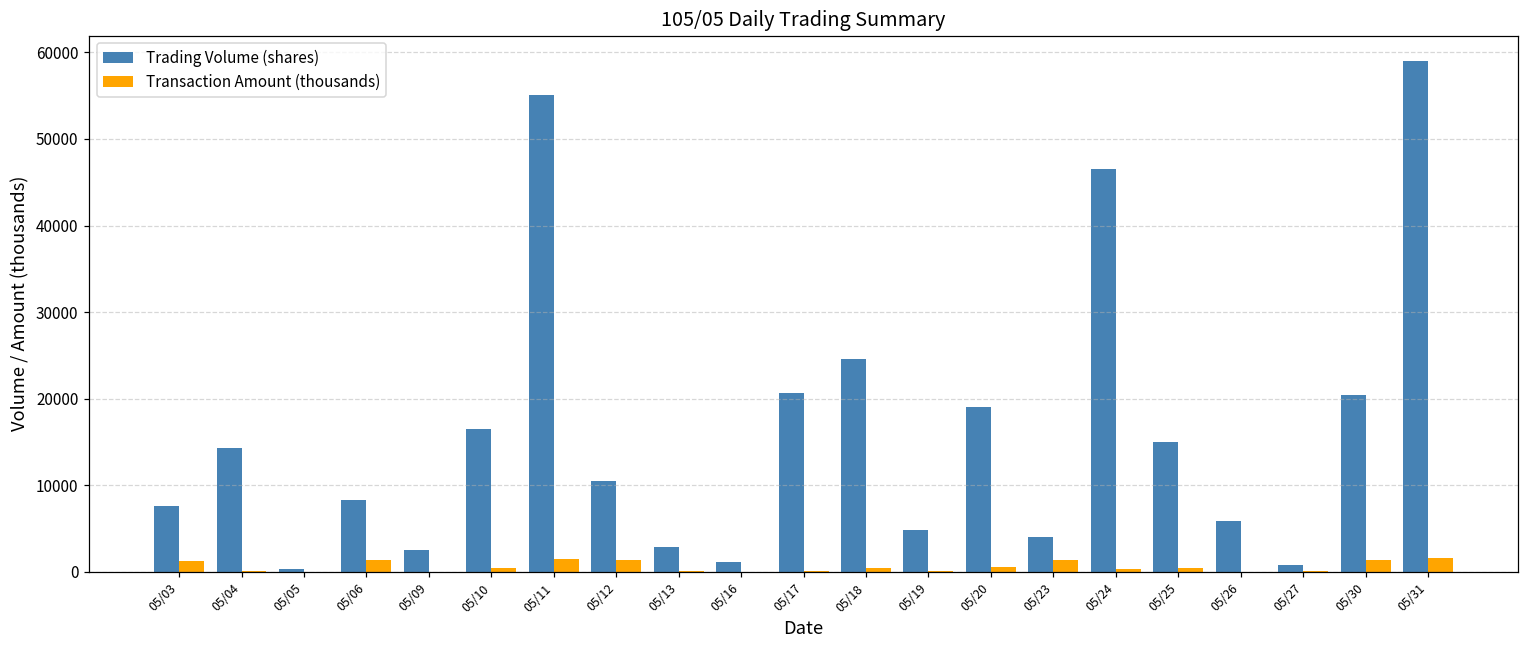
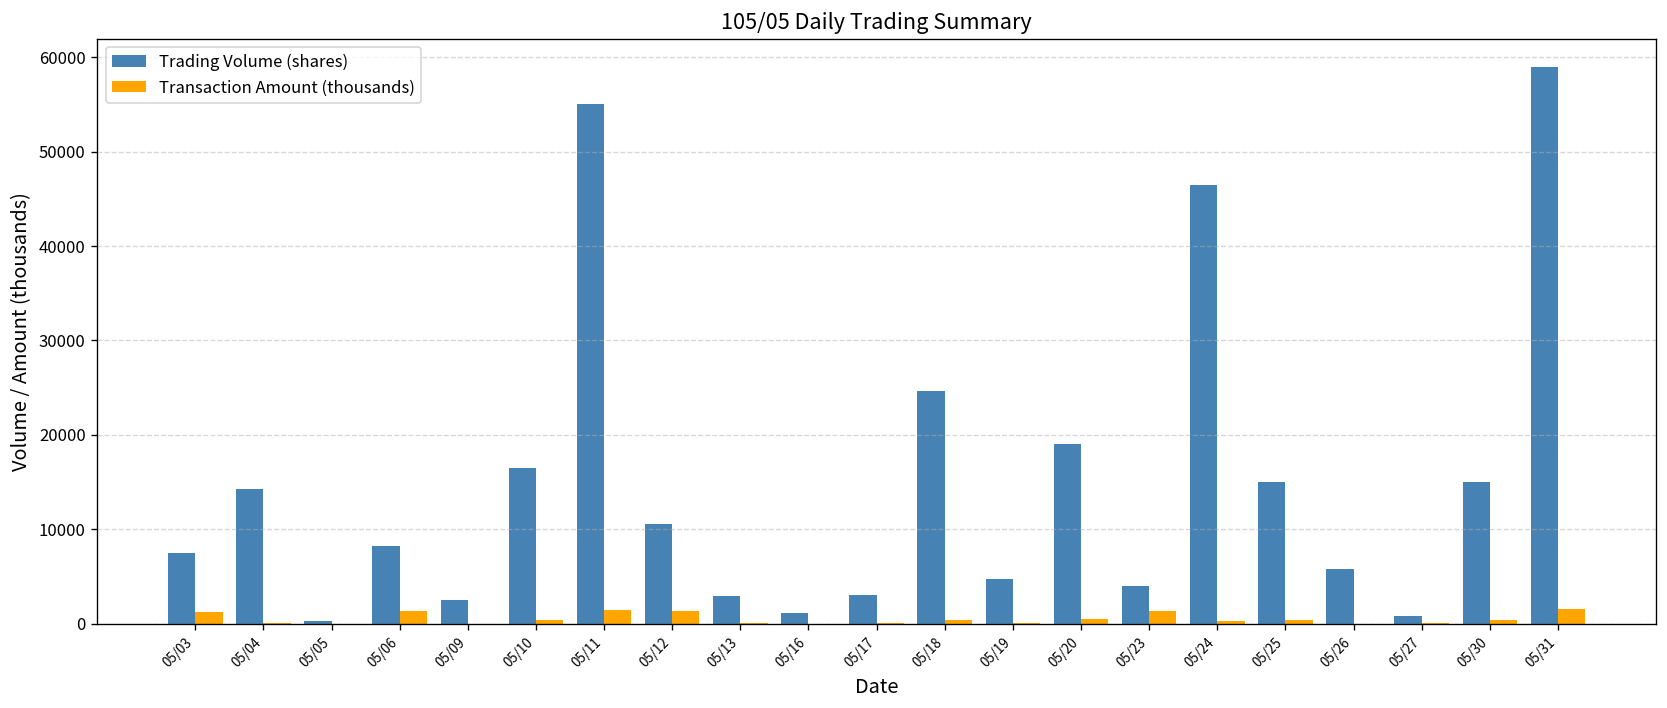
  {
    "Trading Volume (shares)": {
      "05/03": 8000,
      "05/04": 14000,
      "05/06": 8000,
      "05/09": 2000,
      "05/10": 17000,
      "05/11": 55000,
      "05/12": 11000,
      "05/13": 3000,
      "05/16": 1000,
-     "05/17": 21000,
+     "05/17": 3000,
      "05/18": 25000,
      "05/19": 5000,
      "05/20": 19000,
      "05/23": 4000,
      "05/24": 46000,
      "05/25": 15000,
      "05/26": 6000,
      "05/27": 1000,
-     "05/30": 20000,
+     "05/30": 15000,
      "05/31": 59000
    },
    "Transaction Amount (thousands)": {
      "05/03": 1000,
      "05/06": 1000,
      "05/09": 0,
      "05/10": 0,
      "05/11": 1000,
      "05/12": 1000,
      "05/16": 0,
      "05/18": 0,
      "05/20": 0,
      "05/23": 1000,
      "05/25": 0,
      "05/26": 0,
-     "05/30": 1000,
+     "05/30": 0,
      "05/31": 2000
    }
  }
